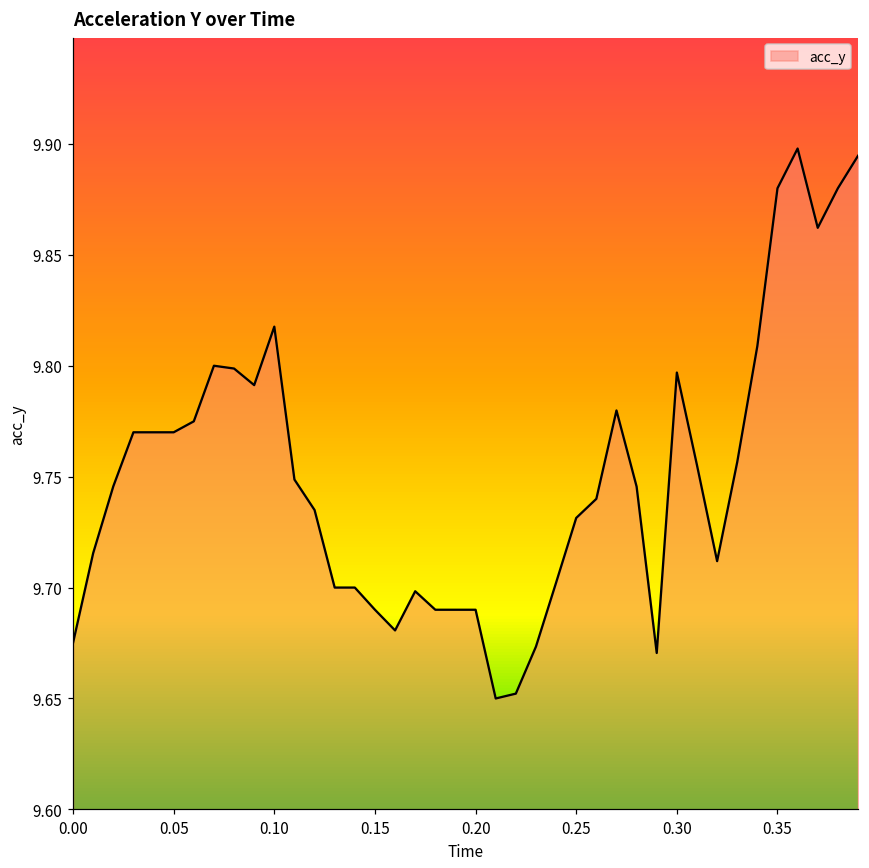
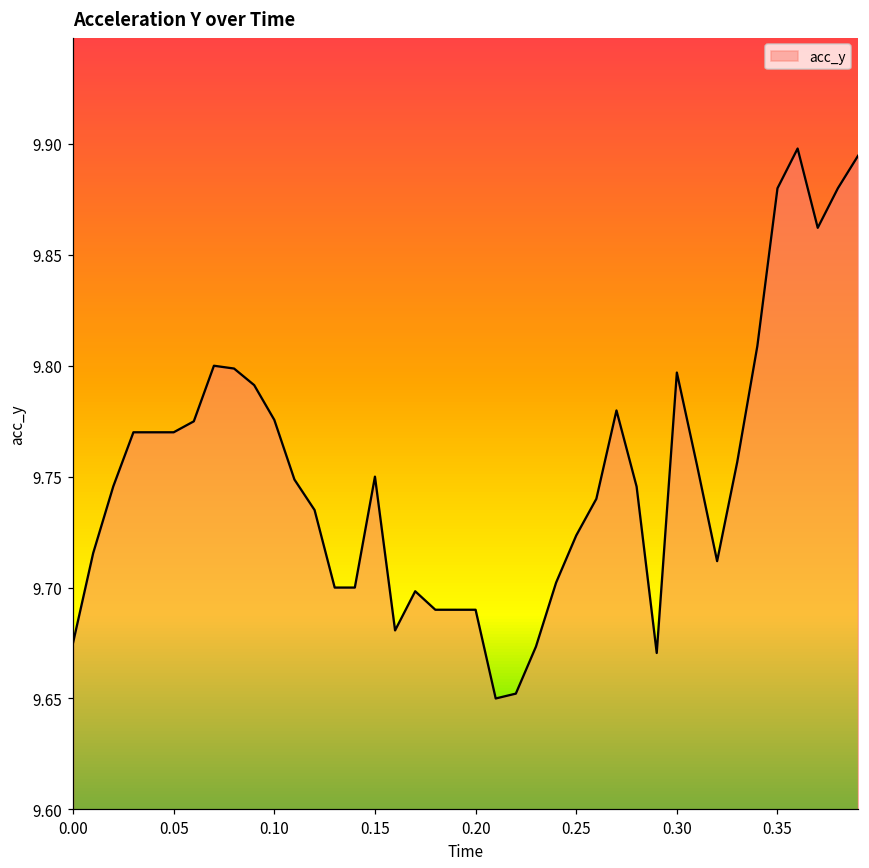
  {
    "0.00": 9.675,
    "0.05": 9.770,
-   "0.10": 9.818,
-   "0.15": 9.69,
+   "0.10": 9.776,
+   "0.15": 9.75,
    "0.20": 9.690,
-   "0.25": 9.731,
+   "0.25": 9.723,
    "0.30": 9.797,
    "0.35": 9.880
  }
